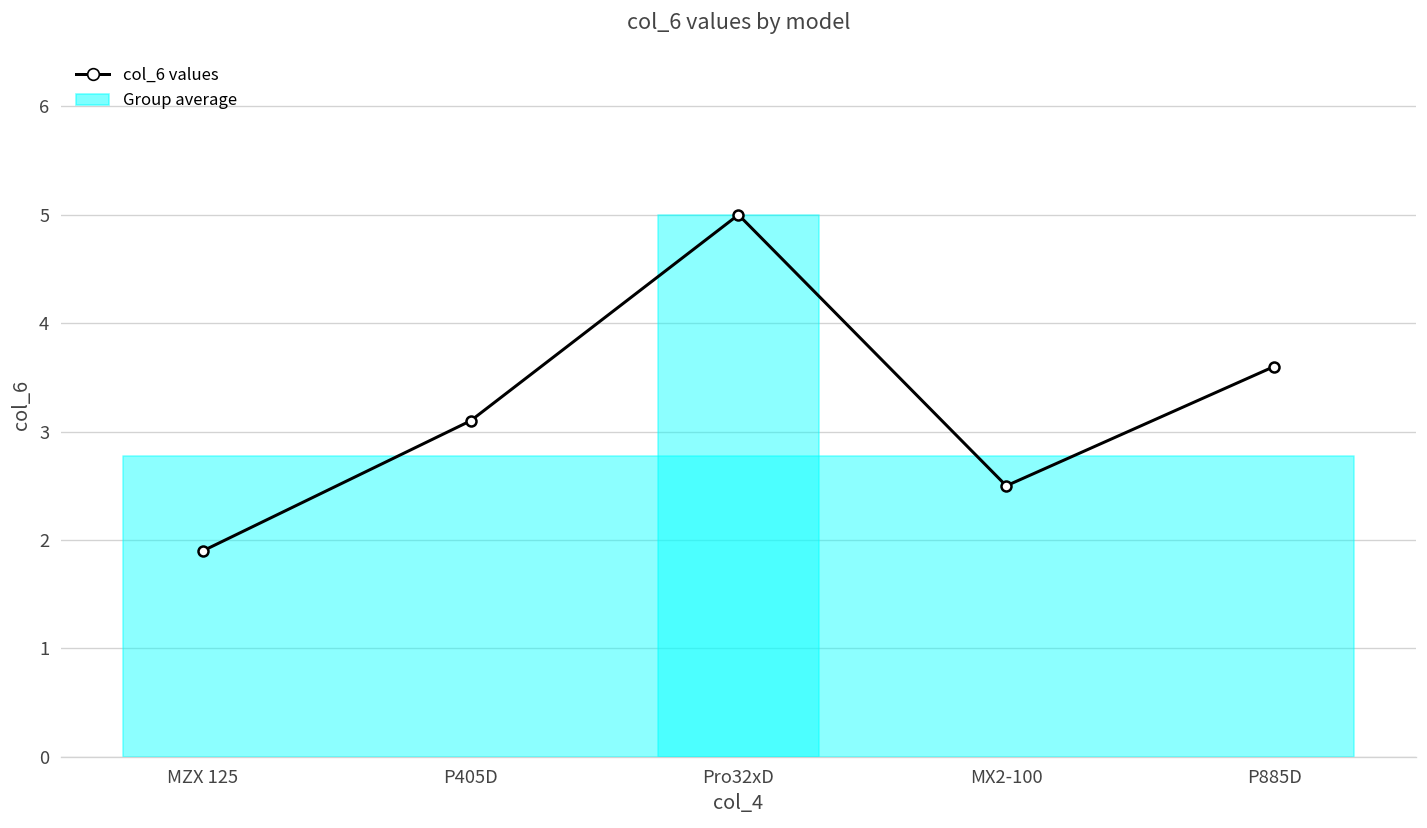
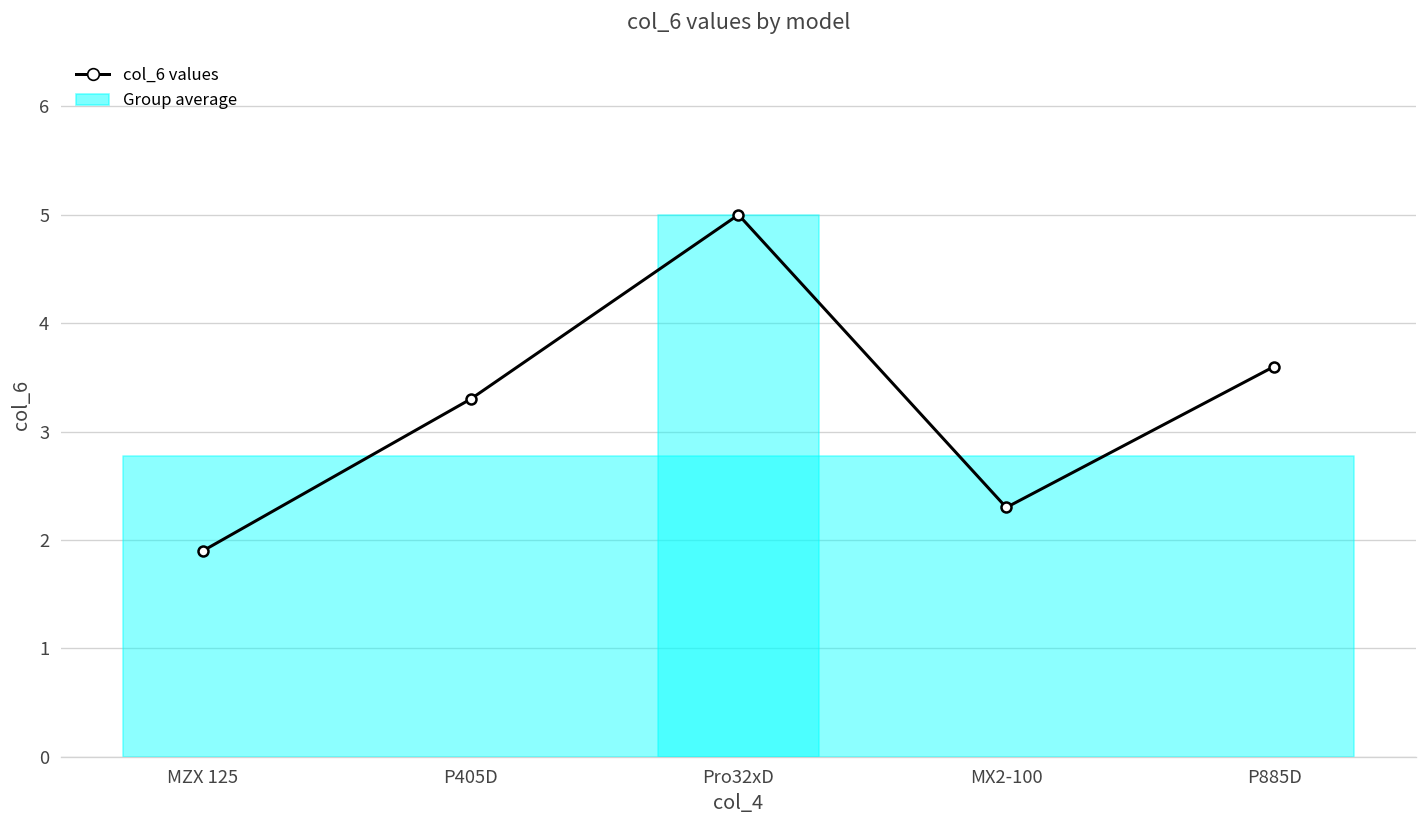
  {
    "col_6 values": {
      "MZX 125": 1.9,
-     "P405D": 3.1,
+     "P405D": 3.3,
      "Pro32xD": 5.0,
-     "MX2-100": 2.5,
+     "MX2-100": 2.3,
      "P885D": 3.6
    }
  }
